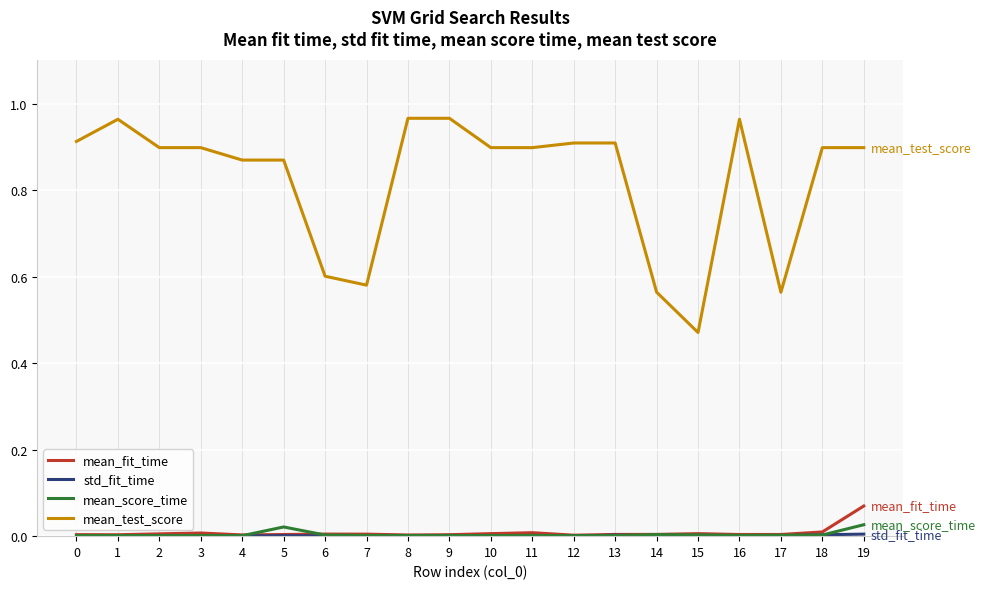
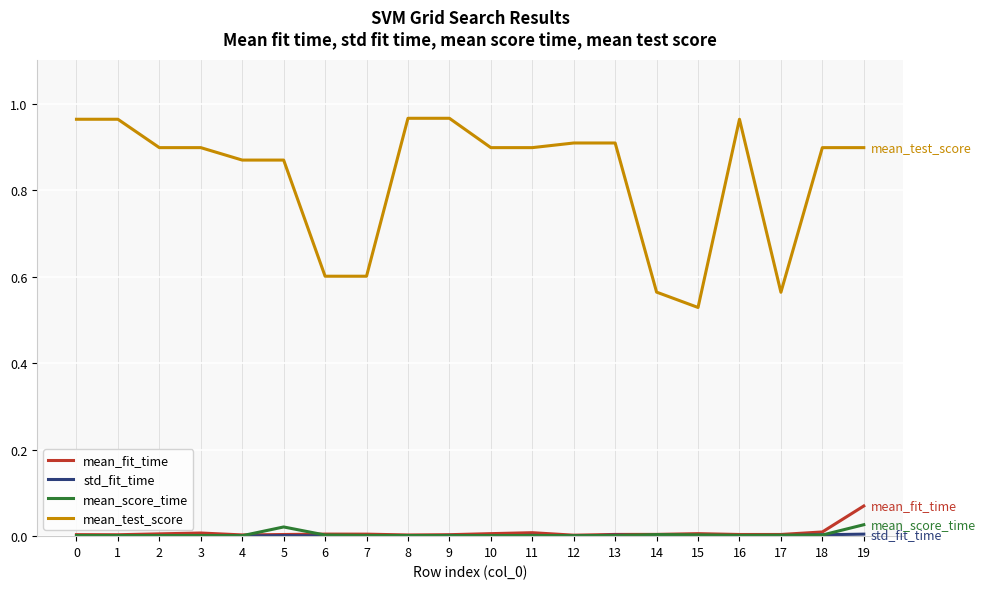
  {
    "mean_fit_time": {
      "11": 0.01,
      "18": 0.01,
      "19": 0.07
    },
    "std_fit_time": {
      "19": 0.00
    },
    "mean_score_time": {
      "5": 0.02,
      "19": 0.03
    },
    "mean_test_score": {
-     "0": 0.91,
+     "0": 0.96,
      "1": 0.96,
      "2": 0.90,
      "3": 0.90,
      "4": 0.87,
      "5": 0.87,
      "6": 0.60,
-     "7": 0.58,
+     "7": 0.60,
      "8": 0.97,
      "9": 0.97,
      "10": 0.90,
      "11": 0.90,
      "12": 0.91,
      "13": 0.91,
      "14": 0.56,
-     "15": 0.47,
+     "15": 0.53,
      "16": 0.96,
      "17": 0.56,
      "18": 0.90,
      "19": 0.90
    }
  }
